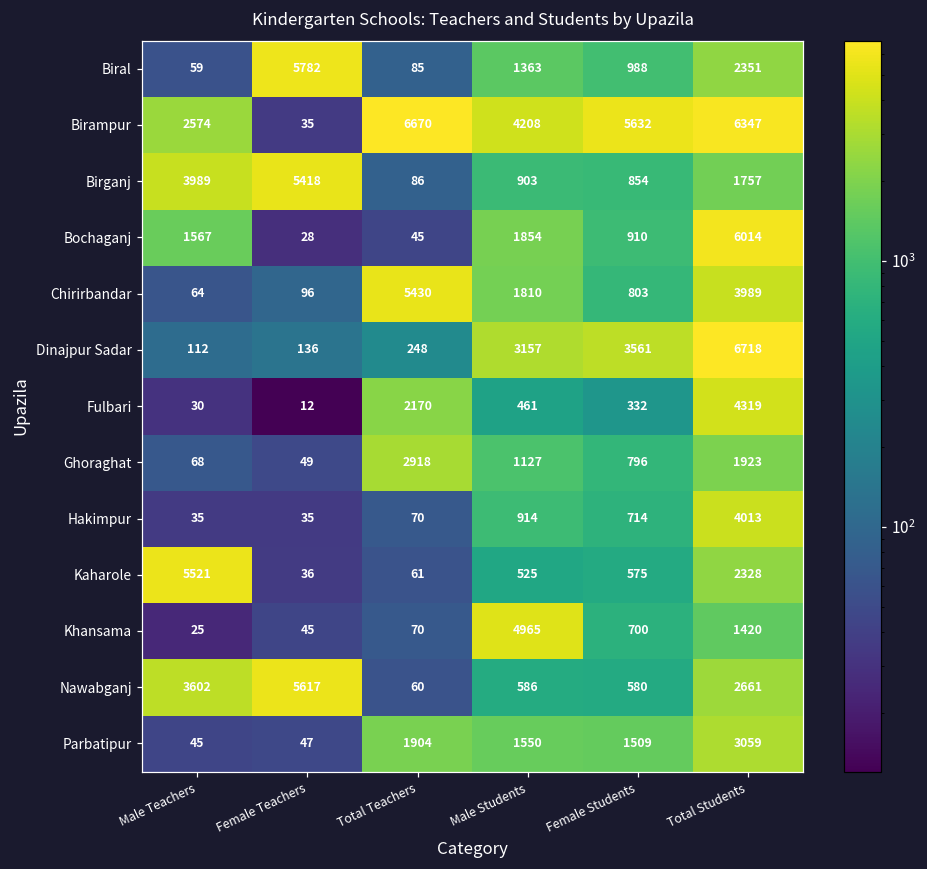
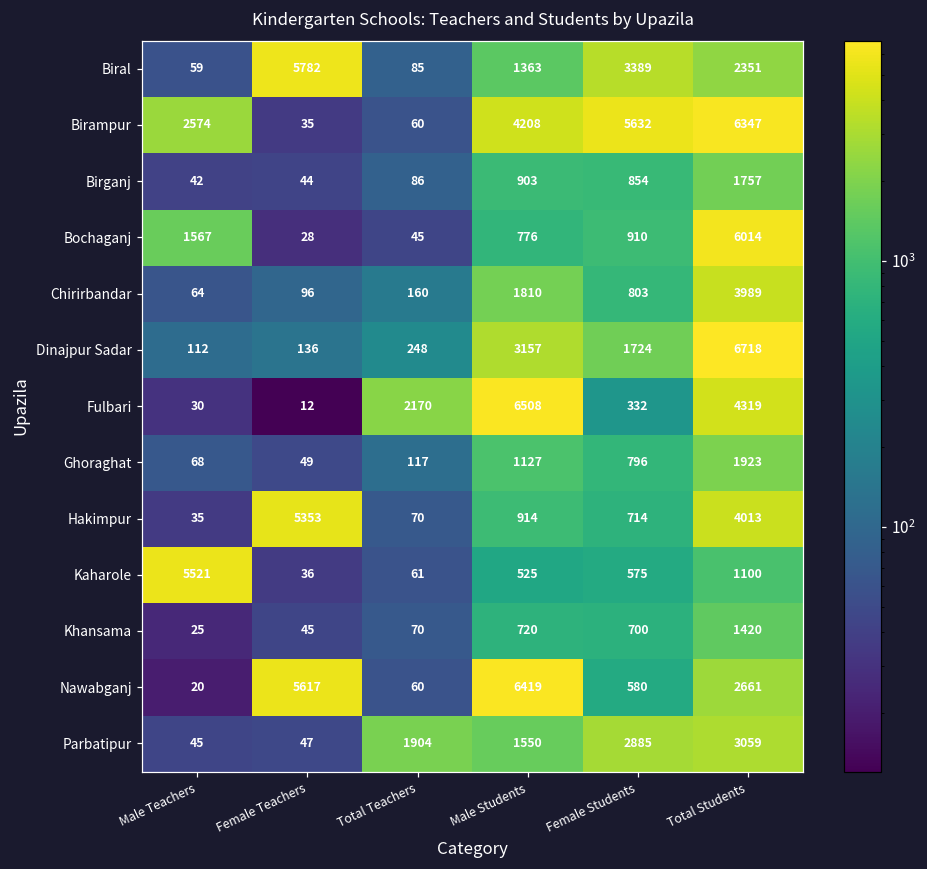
  {
    "Biral": {
      "Male Teachers": 59,
      "Female Teachers": 5782,
      "Total Teachers": 85,
      "Male Students": 1363,
-     "Female Students": 988,
+     "Female Students": 3389,
      "Total Students": 2351
    },
    "Birampur": {
      "Male Teachers": 2574,
      "Female Teachers": 35,
-     "Total Teachers": 6670,
+     "Total Teachers": 60,
      "Male Students": 4208,
      "Female Students": 5632,
      "Total Students": 6347
    },
    "Birganj": {
-     "Male Teachers": 3989,
-     "Female Teachers": 5418,
+     "Male Teachers": 42,
+     "Female Teachers": 44,
      "Total Teachers": 86,
      "Male Students": 903,
      "Female Students": 854,
      "Total Students": 1757
    },
    "Bochaganj": {
      "Male Teachers": 1567,
      "Female Teachers": 28,
      "Total Teachers": 45,
-     "Male Students": 1854,
+     "Male Students": 776,
      "Female Students": 910,
      "Total Students": 6014
    },
    "Chirirbandar": {
      "Male Teachers": 64,
      "Female Teachers": 96,
-     "Total Teachers": 5430,
+     "Total Teachers": 160,
      "Male Students": 1810,
      "Female Students": 803,
      "Total Students": 3989
    },
    "Dinajpur Sadar": {
      "Male Teachers": 112,
      "Female Teachers": 136,
      "Total Teachers": 248,
      "Male Students": 3157,
-     "Female Students": 3561,
+     "Female Students": 1724,
      "Total Students": 6718
    },
    "Fulbari": {
      "Male Teachers": 30,
      "Female Teachers": 12,
      "Total Teachers": 2170,
-     "Male Students": 461,
+     "Male Students": 6508,
      "Female Students": 332,
      "Total Students": 4319
    },
    "Ghoraghat": {
      "Male Teachers": 68,
      "Female Teachers": 49,
-     "Total Teachers": 2918,
+     "Total Teachers": 117,
      "Male Students": 1127,
      "Female Students": 796,
      "Total Students": 1923
    },
    "Hakimpur": {
      "Male Teachers": 35,
-     "Female Teachers": 35,
+     "Female Teachers": 5353,
      "Total Teachers": 70,
      "Male Students": 914,
      "Female Students": 714,
      "Total Students": 4013
    },
    "Kaharole": {
      "Male Teachers": 5521,
      "Female Teachers": 36,
      "Total Teachers": 61,
      "Male Students": 525,
      "Female Students": 575,
-     "Total Students": 2328
+     "Total Students": 1100
    },
    "Khansama": {
      "Male Teachers": 25,
      "Female Teachers": 45,
      "Total Teachers": 70,
-     "Male Students": 4965,
+     "Male Students": 720,
      "Female Students": 700,
      "Total Students": 1420
    },
    "Nawabganj": {
-     "Male Teachers": 3602,
+     "Male Teachers": 20,
      "Female Teachers": 5617,
      "Total Teachers": 60,
-     "Male Students": 586,
+     "Male Students": 6419,
      "Female Students": 580,
      "Total Students": 2661
    },
    "Parbatipur": {
      "Male Teachers": 45,
      "Female Teachers": 47,
      "Total Teachers": 1904,
      "Male Students": 1550,
-     "Female Students": 1509,
+     "Female Students": 2885,
      "Total Students": 3059
    }
  }
